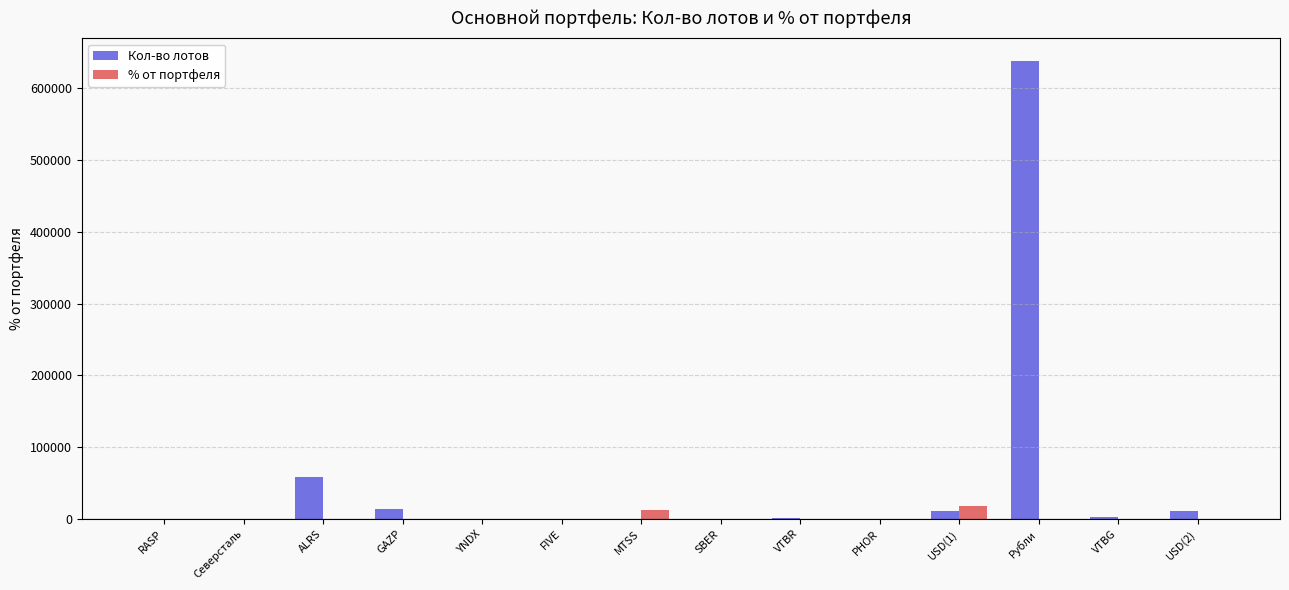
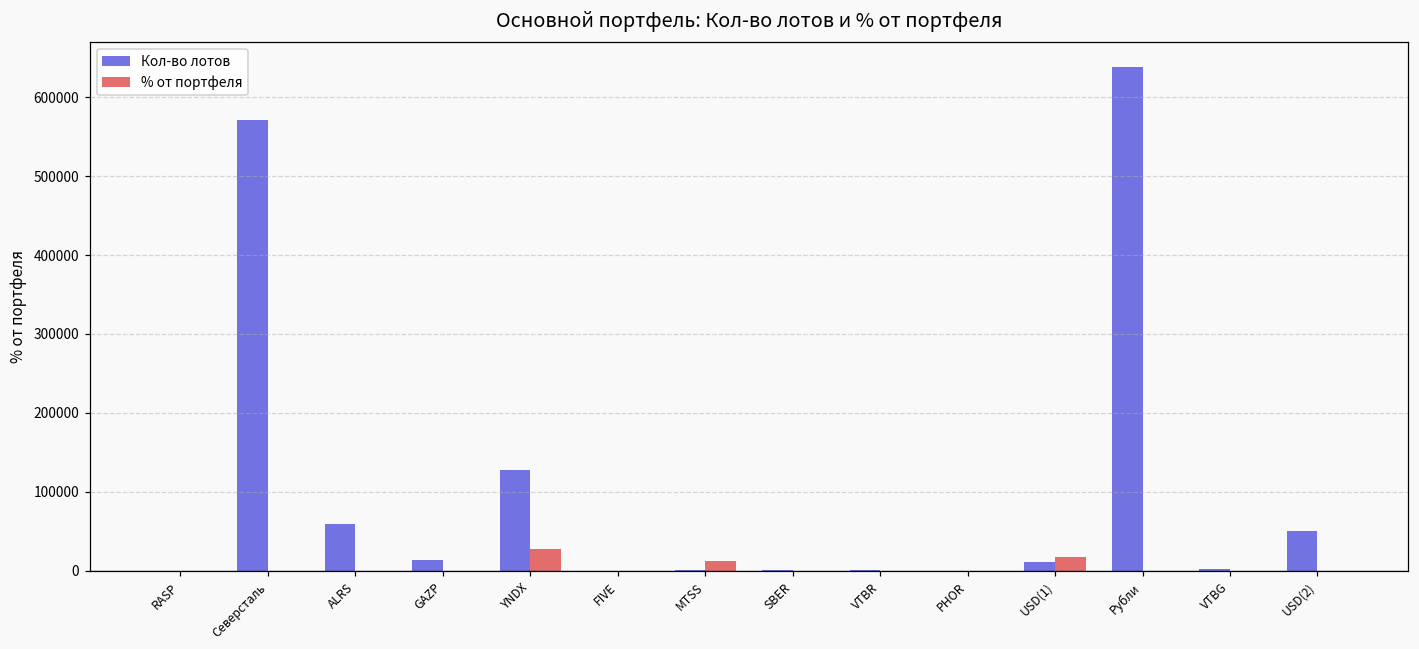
  {
    "Кол-во лотов": {
-     "Северсталь": 0,
+     "Северсталь": 570000,
      "ALRS": 60000,
      "GAZP": 10000,
-     "YNDX": 0,
+     "YNDX": 130000,
      "USD(1)": 10000,
      "Рубли": 640000,
-     "USD(2)": 10000
+     "USD(2)": 50000
    },
    "% от портфеля": {
-     "YNDX": 0,
+     "YNDX": 30000,
      "MTSS": 10000,
      "USD(1)": 20000
    }
  }
